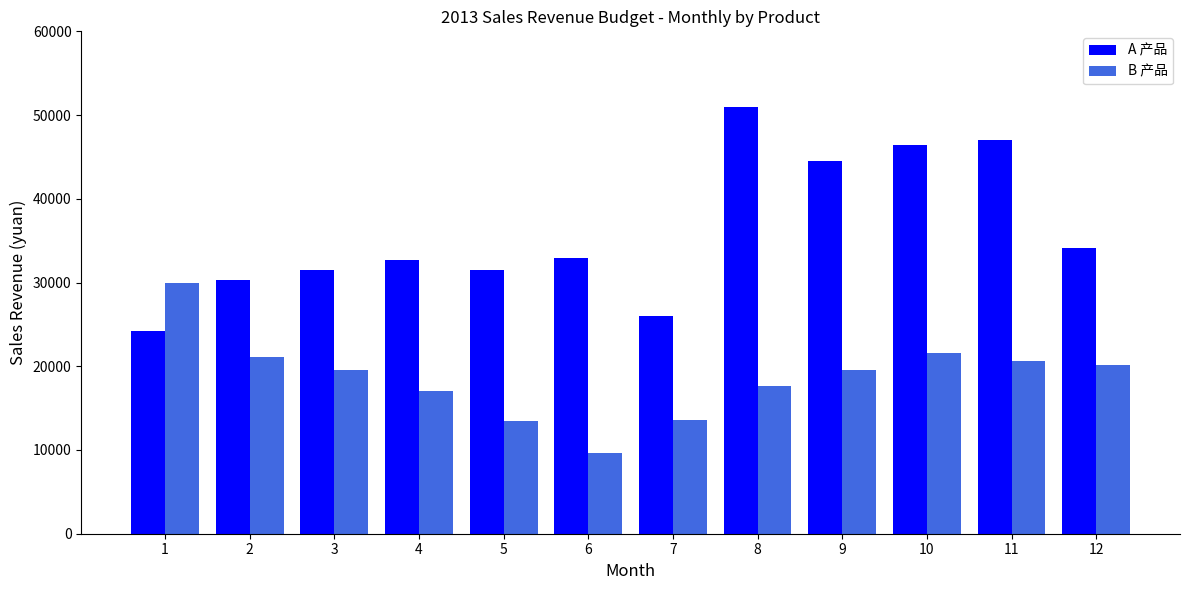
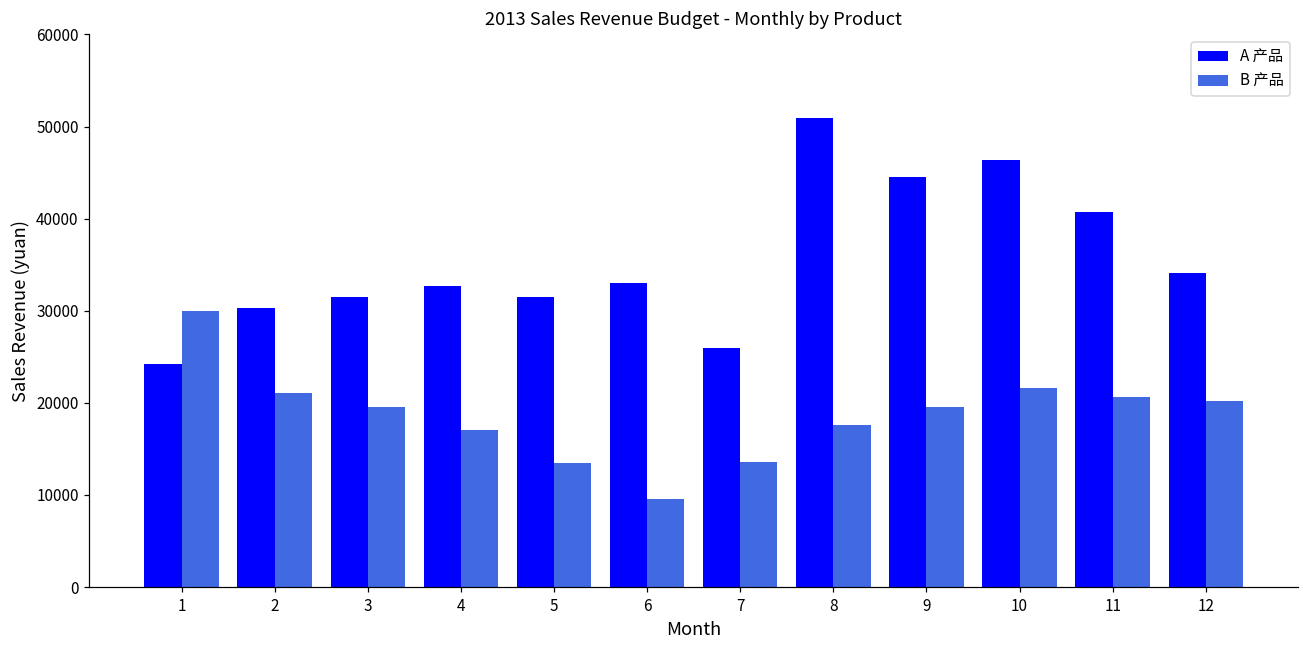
  {
    "A 产品": {
      "1": 24000,
      "2": 30000,
      "3": 32000,
      "4": 33000,
      "5": 32000,
      "6": 33000,
      "7": 26000,
      "8": 51000,
      "9": 45000,
      "10": 46000,
-     "11": 47000,
+     "11": 41000,
      "12": 34000
    },
    "B 产品": {
      "1": 30000,
      "2": 21000,
      "3": 20000,
      "4": 17000,
      "5": 13000,
      "6": 10000,
      "7": 14000,
      "8": 18000,
      "9": 20000,
      "10": 22000,
      "11": 21000,
      "12": 20000
    }
  }
